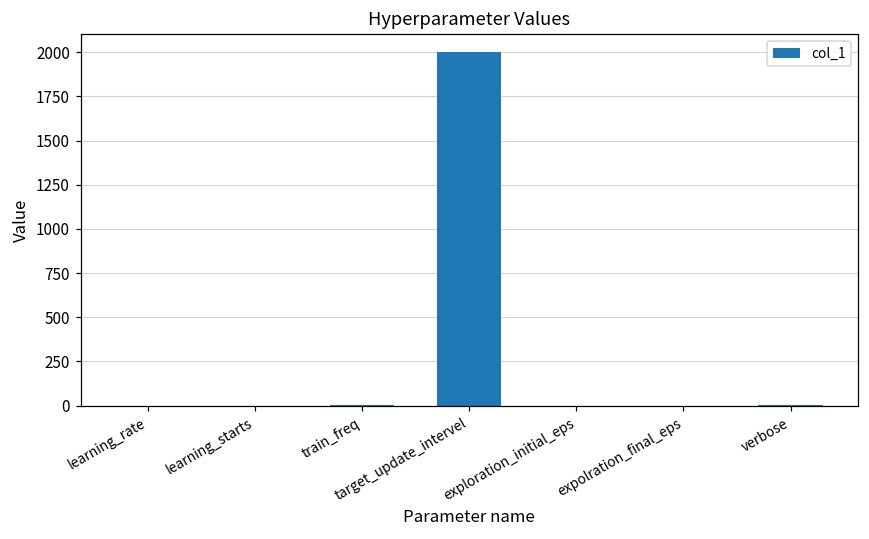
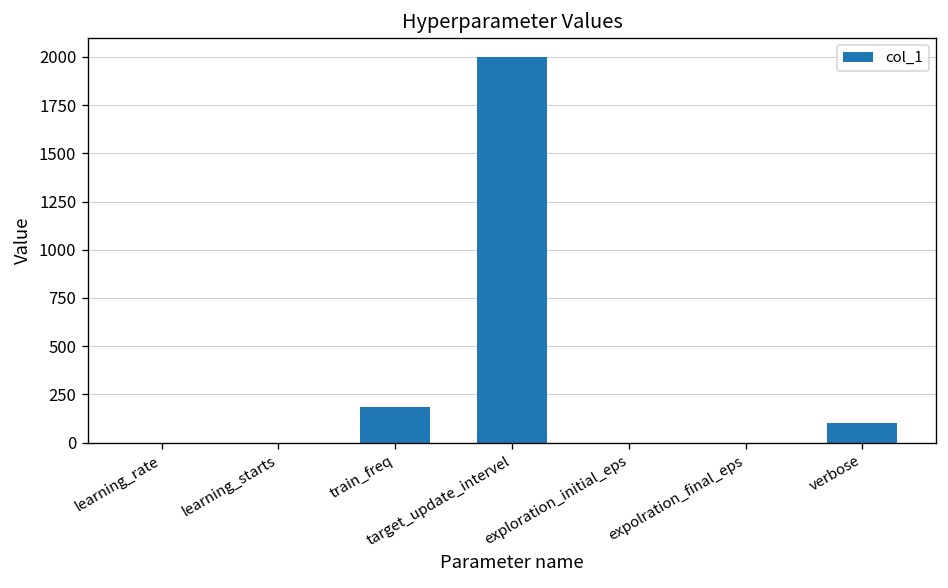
  {
    "learning_starts": 0,
-   "train_freq": 0,
+   "train_freq": 180,
    "target_update_intervel": 2000,
-   "verbose": 0
+   "verbose": 100
  }
